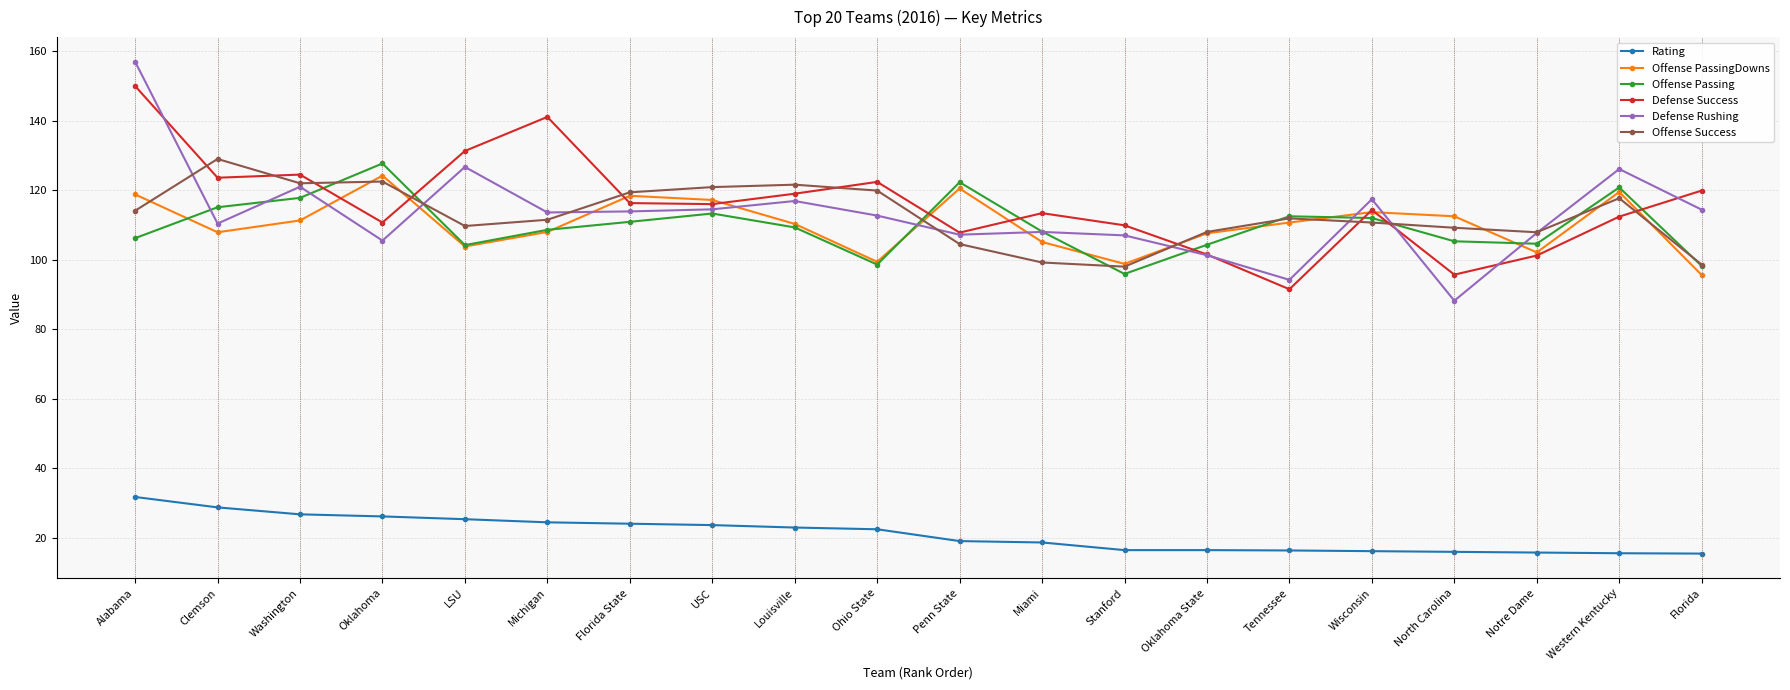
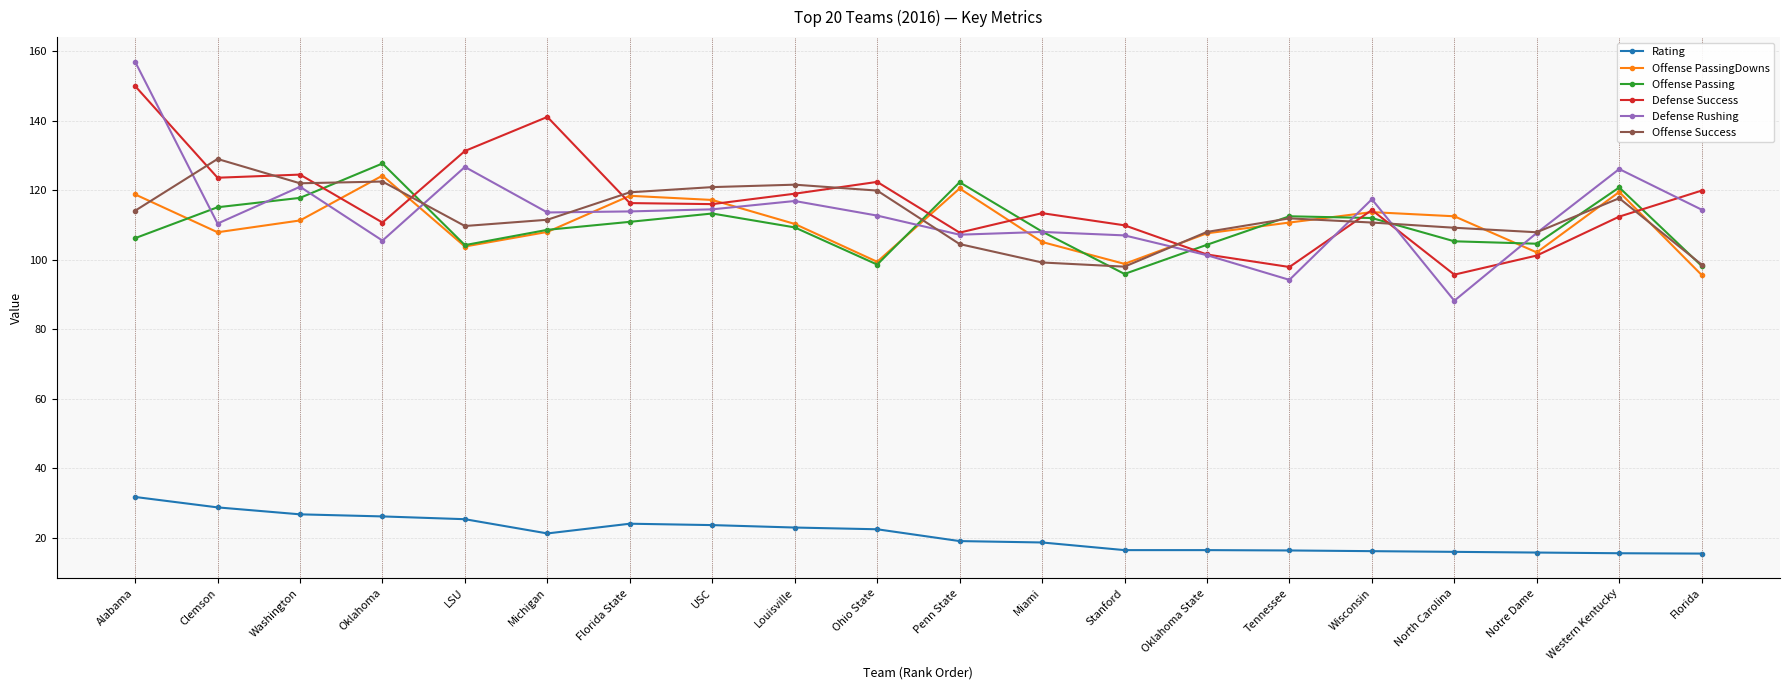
  {
    "Rating": {
      "Alabama": 32,
      "Clemson": 29,
      "Washington": 27,
      "Oklahoma": 26,
      "LSU": 25,
-     "Michigan": 24,
+     "Michigan": 21,
      "Florida State": 24,
      "USC": 24,
      "Louisville": 23,
      "Ohio State": 22,
      "Penn State": 19,
      "Miami": 19,
      "Stanford": 16,
      "Oklahoma State": 16,
      "Tennessee": 16,
      "Wisconsin": 16,
      "North Carolina": 16,
      "Notre Dame": 16,
      "Western Kentucky": 16,
      "Florida": 15
    },
    "Offense PassingDowns": {
      "Alabama": 119,
      "Clemson": 108,
      "Washington": 111,
      "Oklahoma": 124,
      "Florida State": 118,
      "USC": 117,
      "Louisville": 110,
      "Ohio State": 99,
      "Penn State": 121,
      "Miami": 105,
      "Stanford": 99,
      "Tennessee": 111,
      "North Carolina": 113,
      "Notre Dame": 102,
      "Western Kentucky": 120,
      "Florida": 96
    },
    "Offense Passing": {
      "Alabama": 106,
      "Clemson": 115,
      "Washington": 118,
      "Oklahoma": 128,
      "Florida State": 111,
      "USC": 113,
      "Louisville": 109,
      "Ohio State": 99,
      "Penn State": 122,
      "Stanford": 96,
      "Oklahoma State": 104,
      "Wisconsin": 112,
      "North Carolina": 105,
      "Notre Dame": 105,
      "Western Kentucky": 121
    },
    "Defense Success": {
      "Alabama": 150,
      "Clemson": 124,
      "Washington": 125,
      "Oklahoma": 111,
      "LSU": 131,
      "Michigan": 141,
      "Florida State": 116,
      "USC": 116,
      "Louisville": 119,
      "Ohio State": 122,
      "Miami": 113,
      "Stanford": 110,
-     "Tennessee": 92,
+     "Tennessee": 98,
      "North Carolina": 96,
      "Notre Dame": 101,
      "Western Kentucky": 112,
      "Florida": 120
    },
    "Defense Rushing": {
      "Alabama": 157,
      "Clemson": 110,
      "Washington": 121,
      "Oklahoma": 106,
      "LSU": 127,
      "Michigan": 114,
      "Florida State": 114,
      "USC": 115,
      "Louisville": 117,
      "Ohio State": 113,
      "Stanford": 107,
      "Tennessee": 94,
      "Wisconsin": 117,
      "North Carolina": 88,
      "Western Kentucky": 126,
      "Florida": 114
    },
    "Offense Success": {
      "Alabama": 114,
      "Clemson": 129,
      "Washington": 122,
      "Oklahoma": 123,
      "LSU": 110,
      "Michigan": 112,
      "Florida State": 119,
      "USC": 121,
      "Louisville": 122,
      "Ohio State": 120,
      "Penn State": 105,
      "Miami": 99,
      "Stanford": 98,
      "Wisconsin": 111,
      "North Carolina": 109,
      "Western Kentucky": 118
    }
  }
